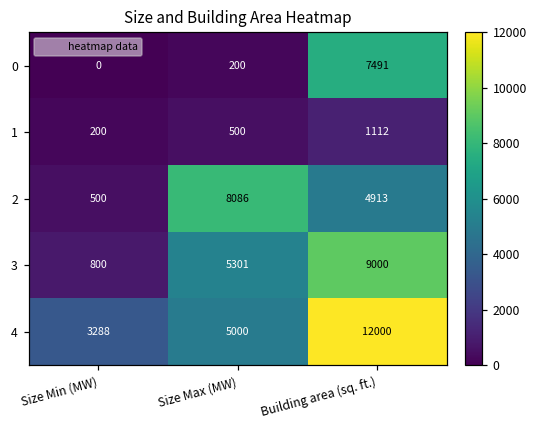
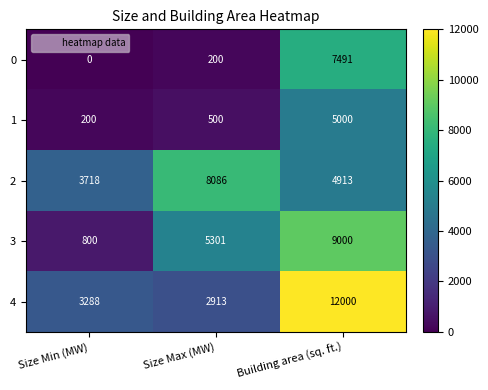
  {
    "0": {
      "Size Min (MW)": 0,
      "Size Max (MW)": 200,
      "Building area (sq. ft.)": 7491
    },
    "1": {
      "Size Min (MW)": 200,
      "Size Max (MW)": 500,
-     "Building area (sq. ft.)": 1112
+     "Building area (sq. ft.)": 5000
    },
    "2": {
-     "Size Min (MW)": 500,
+     "Size Min (MW)": 3718,
      "Size Max (MW)": 8086,
      "Building area (sq. ft.)": 4913
    },
    "3": {
      "Size Min (MW)": 800,
      "Size Max (MW)": 5301,
      "Building area (sq. ft.)": 9000
    },
    "4": {
      "Size Min (MW)": 3288,
-     "Size Max (MW)": 5000,
+     "Size Max (MW)": 2913,
      "Building area (sq. ft.)": 12000
    }
  }
